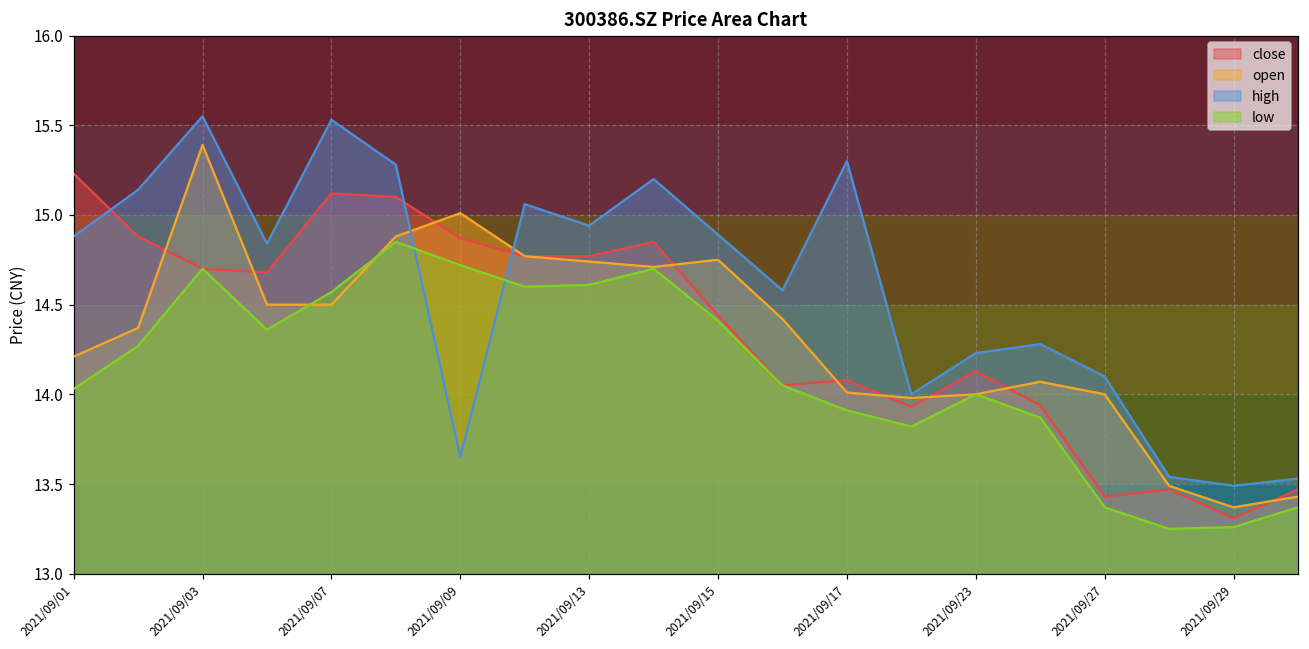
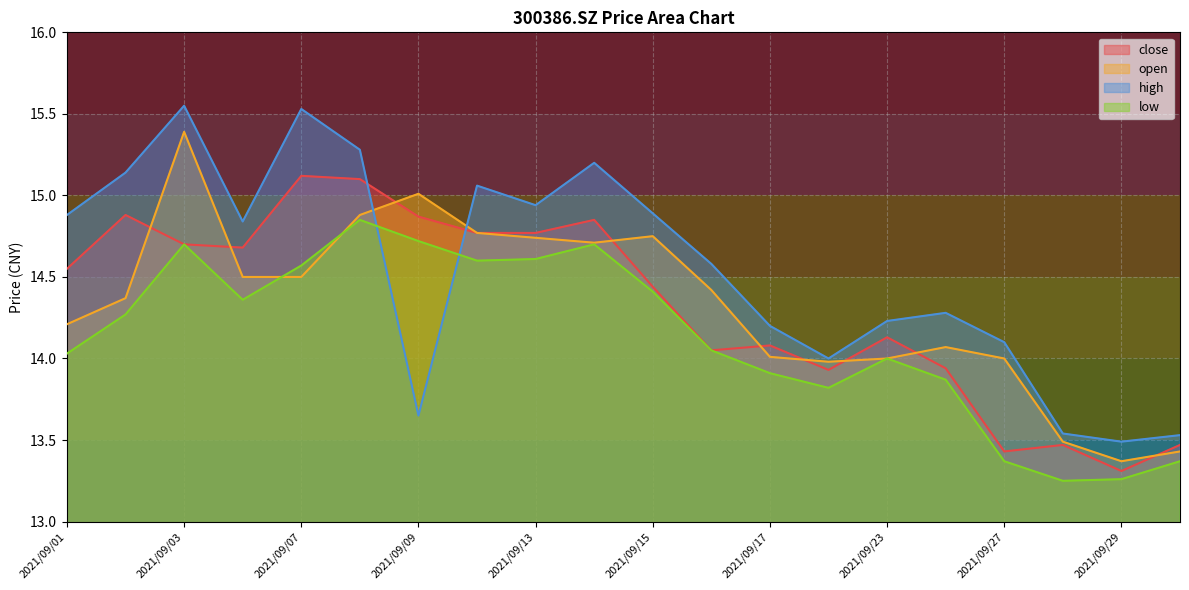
  {
    "close": {
-     "2021/09/01": 15.23,
+     "2021/09/01": 14.55,
      "2021/09/07": 15.12,
      "2021/09/09": 14.87,
      "2021/09/13": 14.77,
      "2021/09/15": 14.44,
      "2021/09/17": 14.08,
      "2021/09/23": 14.13,
      "2021/09/27": 13.43,
      "2021/09/29": 13.31
    },
    "open": {
      "2021/09/01": 14.21,
      "2021/09/03": 15.39,
      "2021/09/07": 14.50,
      "2021/09/09": 15.01,
      "2021/09/13": 14.74,
      "2021/09/15": 14.75,
      "2021/09/17": 14.01,
      "2021/09/27": 14.00,
      "2021/09/29": 13.37
    },
    "high": {
      "2021/09/01": 14.88,
      "2021/09/03": 15.55,
      "2021/09/07": 15.53,
      "2021/09/09": 13.65,
      "2021/09/13": 14.94,
      "2021/09/15": 14.9,
-     "2021/09/17": 15.3,
+     "2021/09/17": 14.2,
      "2021/09/23": 14.23,
      "2021/09/27": 14.1,
      "2021/09/29": 13.5
    },
    "low": {
      "2021/09/01": 14.03,
      "2021/09/07": 14.57,
      "2021/09/09": 14.72,
      "2021/09/13": 14.61,
      "2021/09/15": 14.41,
      "2021/09/17": 13.91,
      "2021/09/27": 13.37,
      "2021/09/29": 13.26
    }
  }
